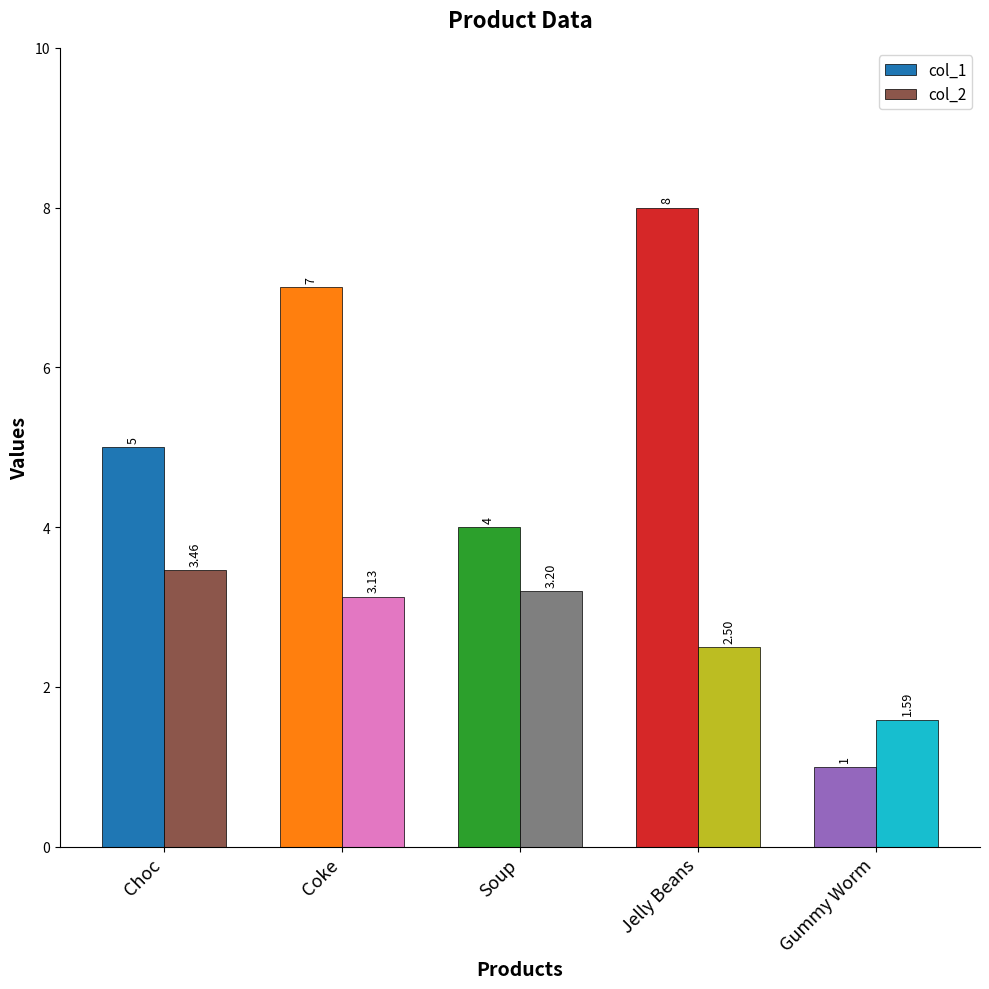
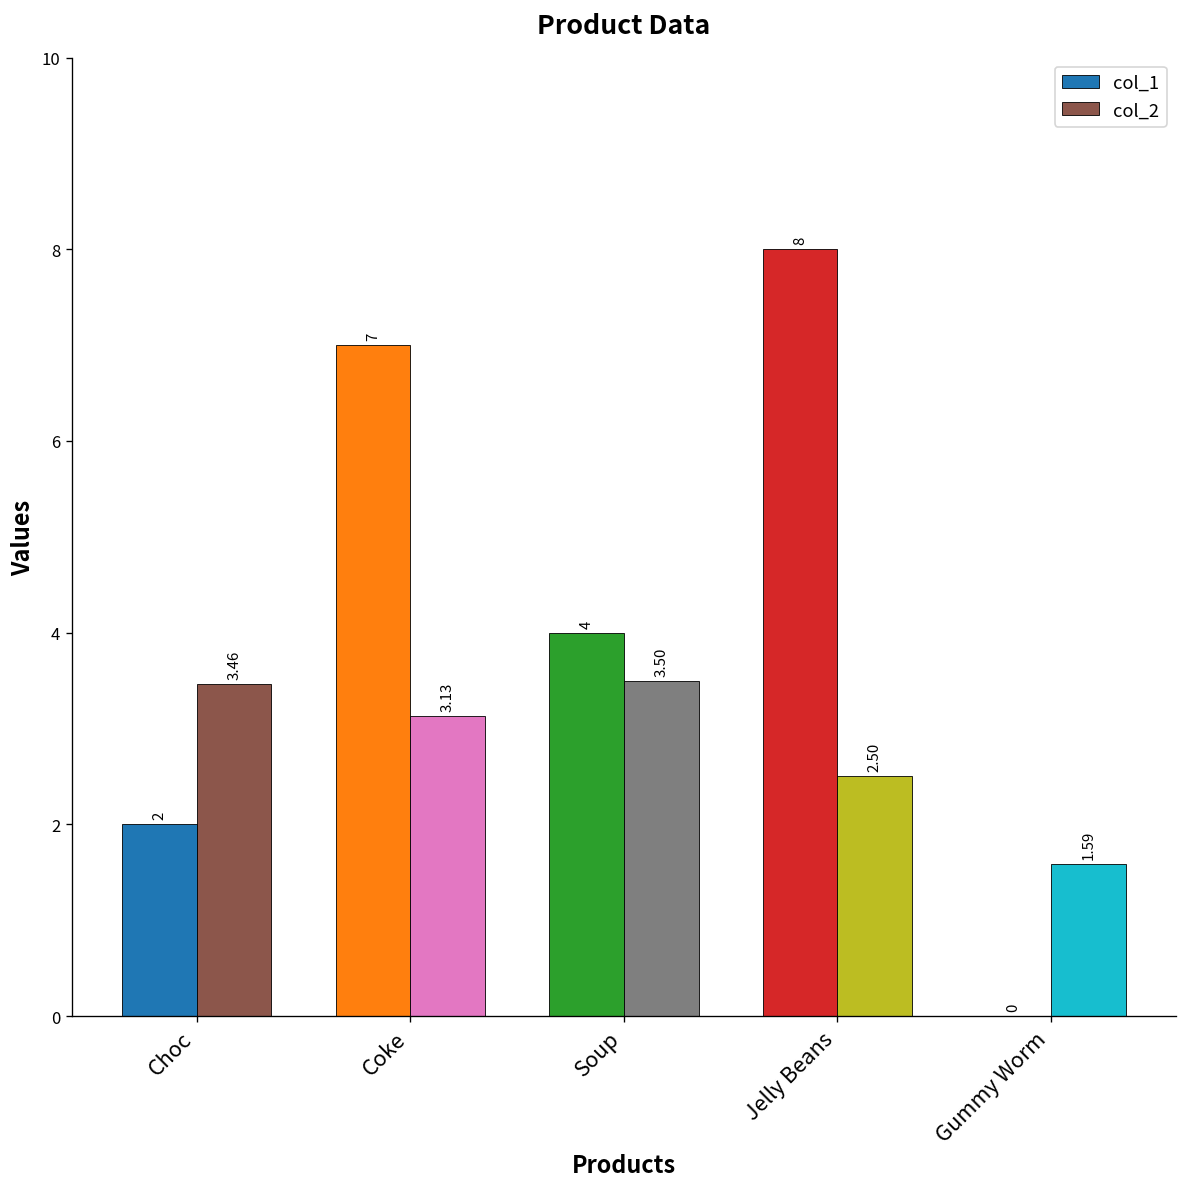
  {
    "col_1": {
-     "Choc": 5,
+     "Choc": 2,
      "Coke": 7,
      "Soup": 4,
      "Jelly Beans": 8,
-     "Gummy Worm": 1
+     "Gummy Worm": 0
    },
    "col_2": {
      "Choc": 3.46,
      "Coke": 3.13,
-     "Soup": 3.20,
+     "Soup": 3.50,
      "Jelly Beans": 2.50,
      "Gummy Worm": 1.59
    }
  }
